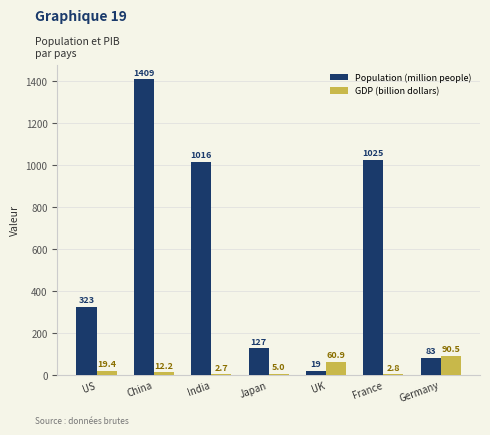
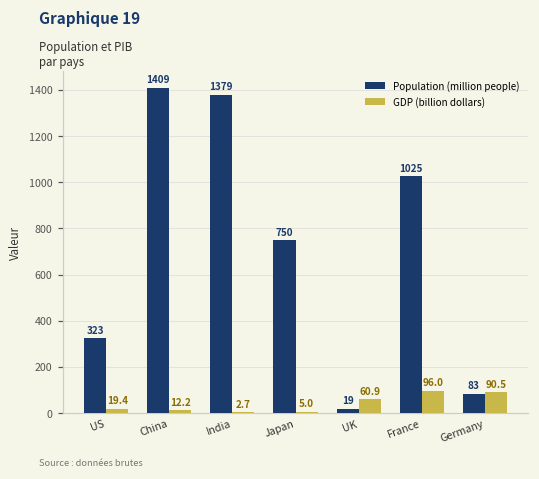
  {
    "Population (million people)": {
      "US": 323,
      "China": 1409,
-     "India": 1016,
-     "Japan": 127,
+     "India": 1379,
+     "Japan": 750,
      "UK": 19,
      "France": 1025,
      "Germany": 83
    },
    "GDP (billion dollars)": {
      "US": 19.4,
      "China": 12.2,
      "India": 2.7,
      "Japan": 5.0,
      "UK": 60.9,
-     "France": 2.8,
+     "France": 96.0,
      "Germany": 90.5
    }
  }
